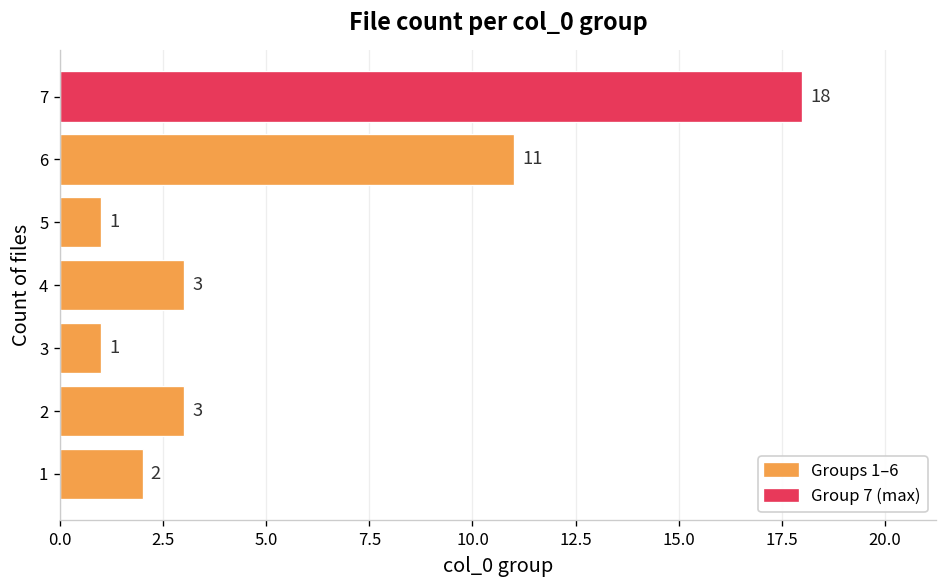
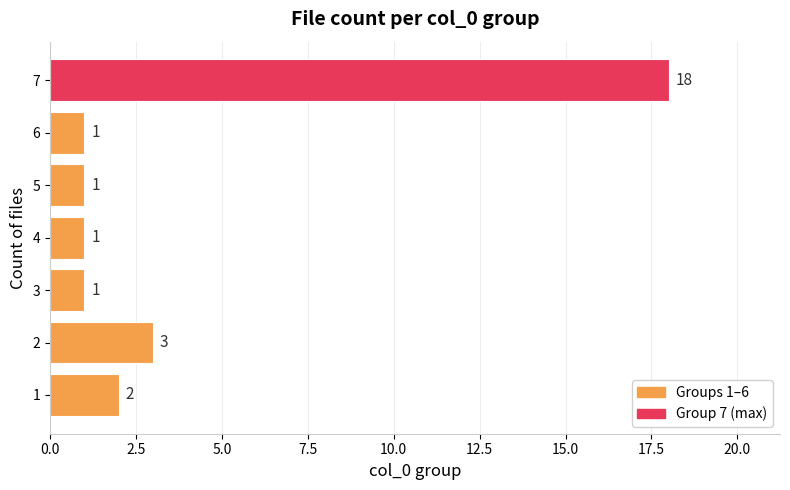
  {
    "7": 18,
-   "6": 11,
+   "6": 1,
    "5": 1,
-   "4": 3,
+   "4": 1,
    "3": 1,
    "2": 3,
    "1": 2
  }
